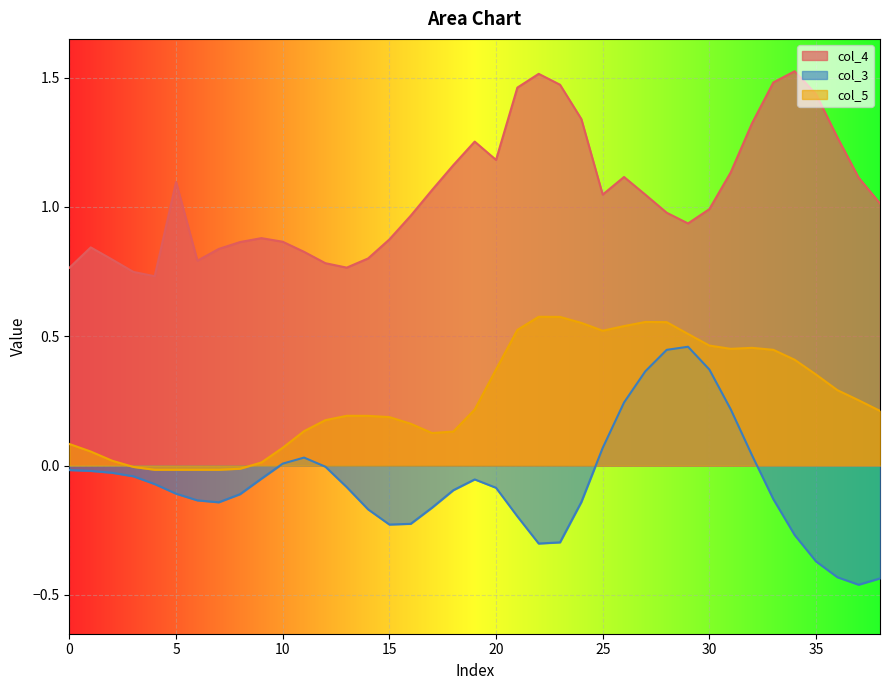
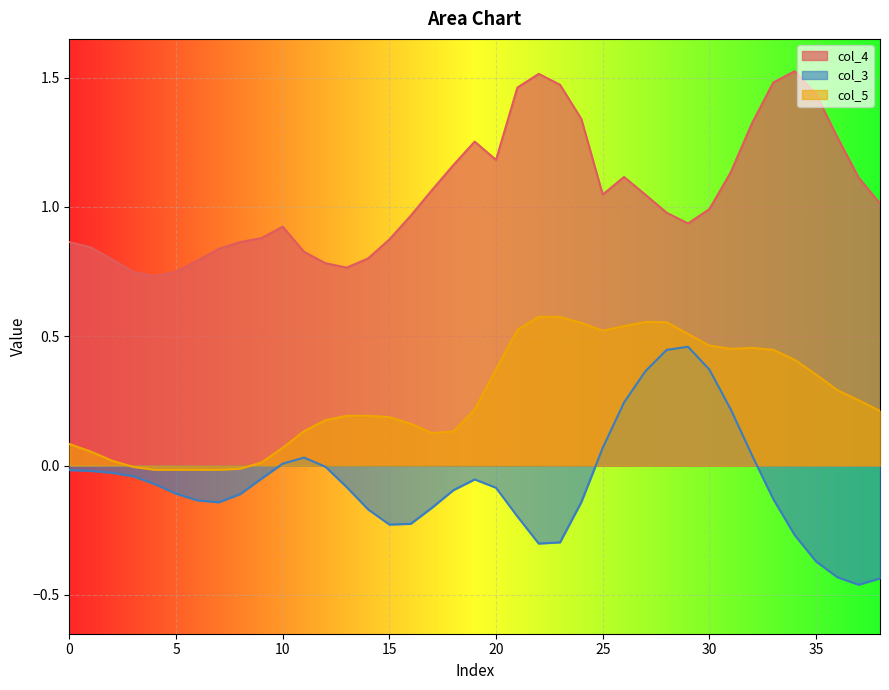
  {
    "col_4": {
-     "0": 0.77,
-     "5": 1.10,
-     "10": 0.87,
+     "0": 0.86,
+     "5": 0.75,
+     "10": 0.92,
      "15": 0.87,
      "20": 1.18,
      "25": 1.05,
      "30": 0.99
    }
  }
